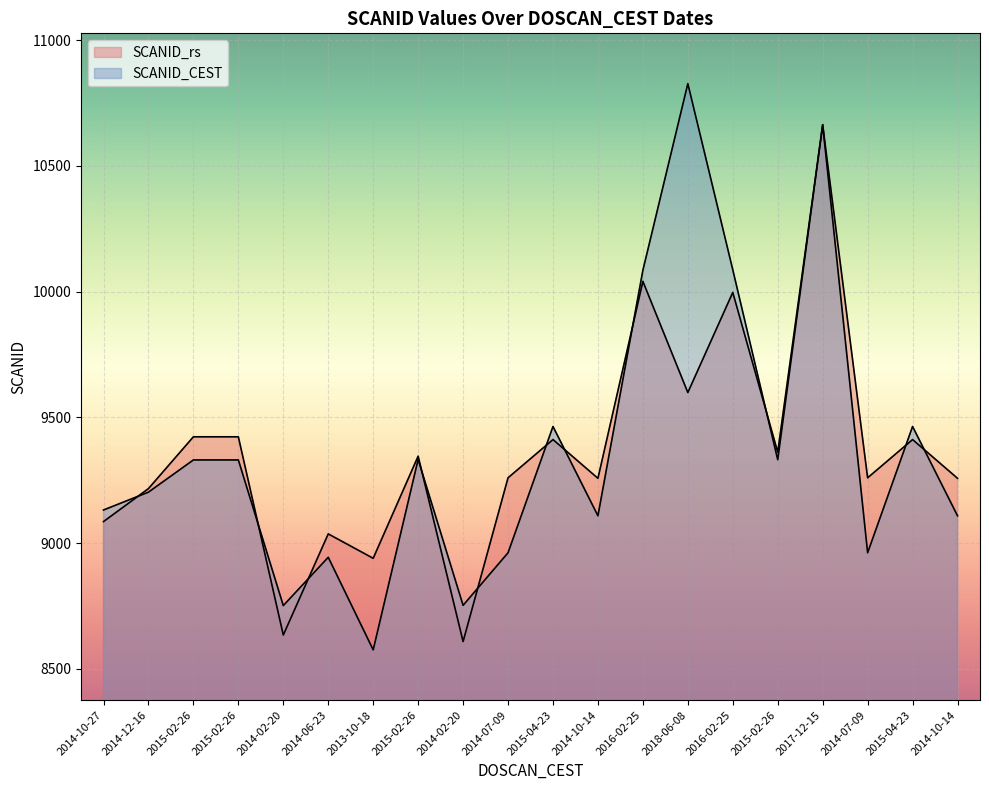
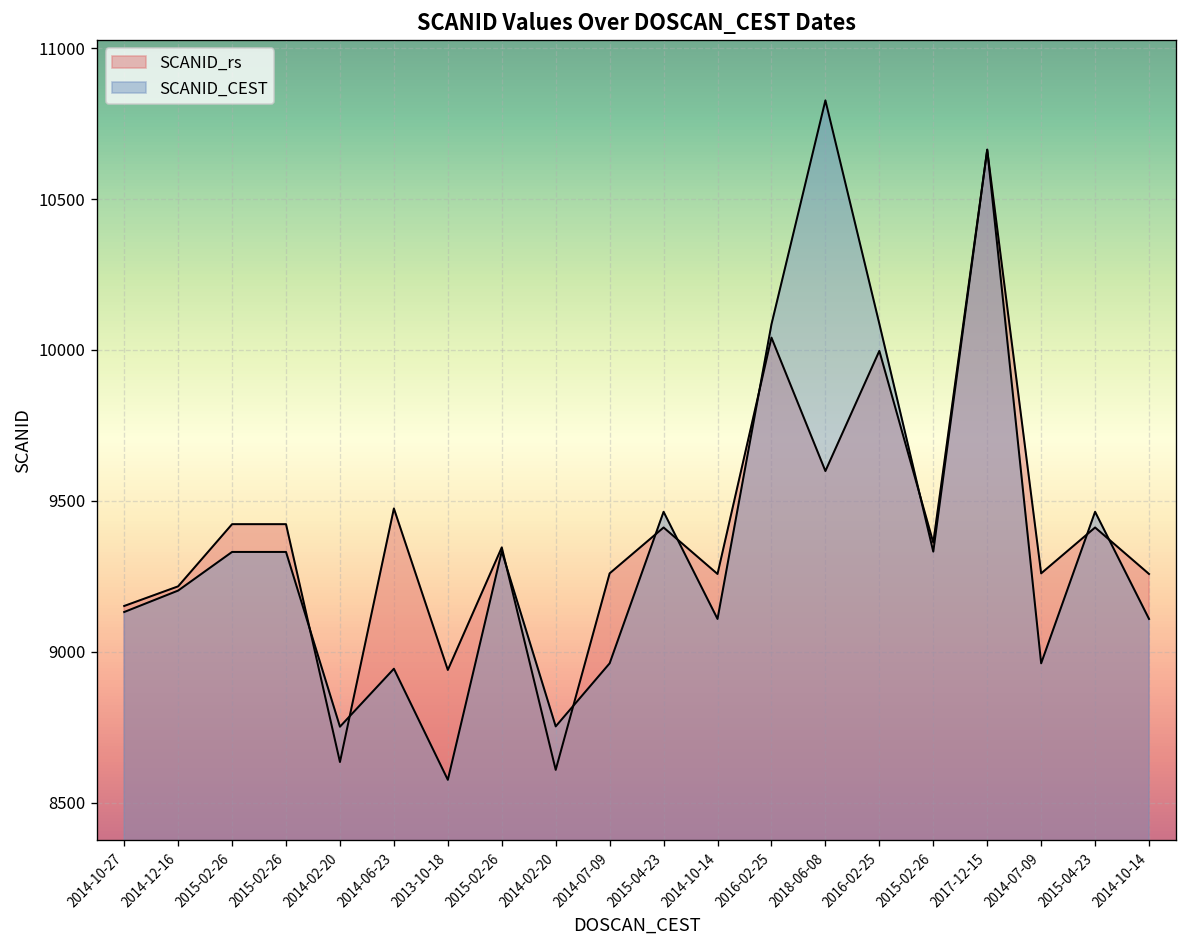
  {
    "SCANID_rs": {
-     "2014-10-27": 9090,
+     "2014-10-27": 9150,
      "2014-12-16": 9220,
-     "2014-06-23": 9040,
+     "2014-06-23": 9480,
      "2013-10-18": 8940,
      "2018-06-08": 9600
    },
    "SCANID_CEST": {
      "2014-10-27": 9130,
      "2014-12-16": 9200,
      "2014-06-23": 8940,
      "2013-10-18": 8580,
      "2018-06-08": 10830
    }
  }
